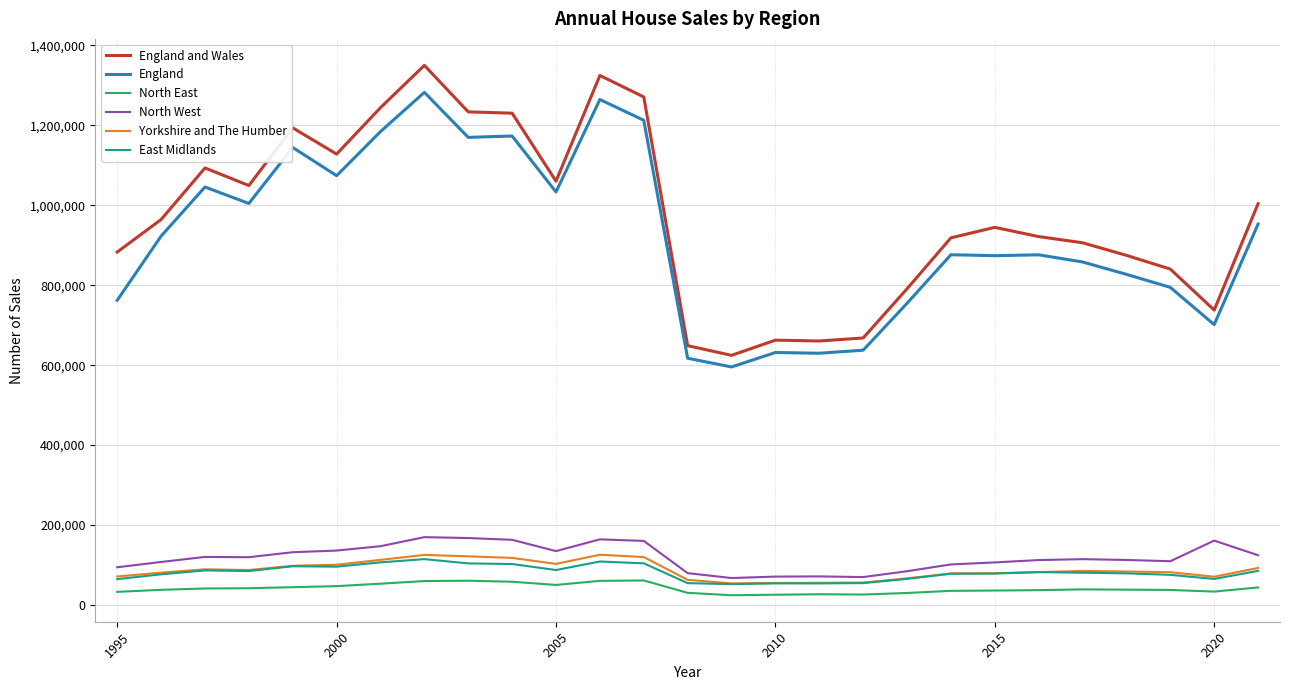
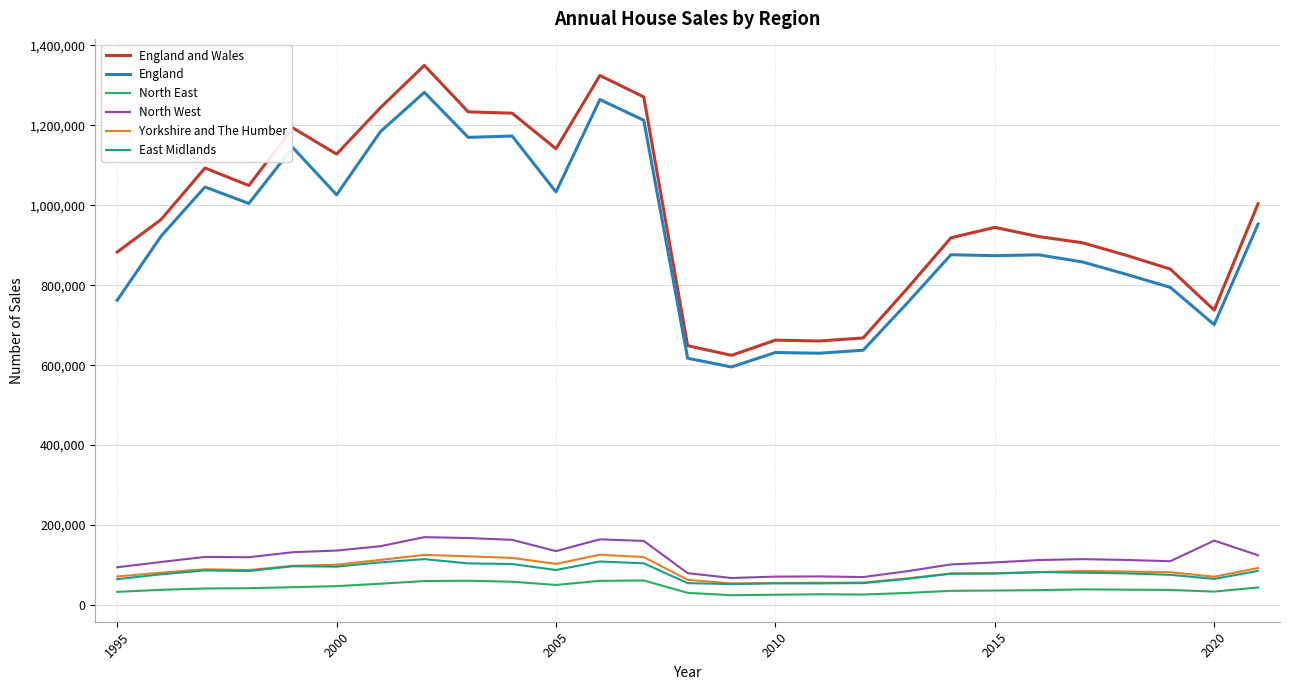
  {
    "England and Wales": {
      "1995": "880,000",
      "2000": "1,130,000",
-     "2005": "1,060,000",
+     "2005": "1,140,000",
      "2010": "660,000",
      "2015": "940,000",
      "2020": "740,000"
    },
    "England": {
      "1995": "760,000",
-     "2000": "1,070,000",
+     "2000": "1,030,000",
      "2005": "1,030,000",
      "2010": "630,000",
      "2015": "870,000",
      "2020": "700,000"
    },
    "North West": {
      "1995": "90,000",
      "2000": "140,000",
      "2005": "130,000",
      "2010": "70,000",
      "2015": "110,000",
      "2020": "160,000"
    },
    "Yorkshire and The Humber": {
      "1995": "70,000",
      "2005": "100,000"
    }
  }
